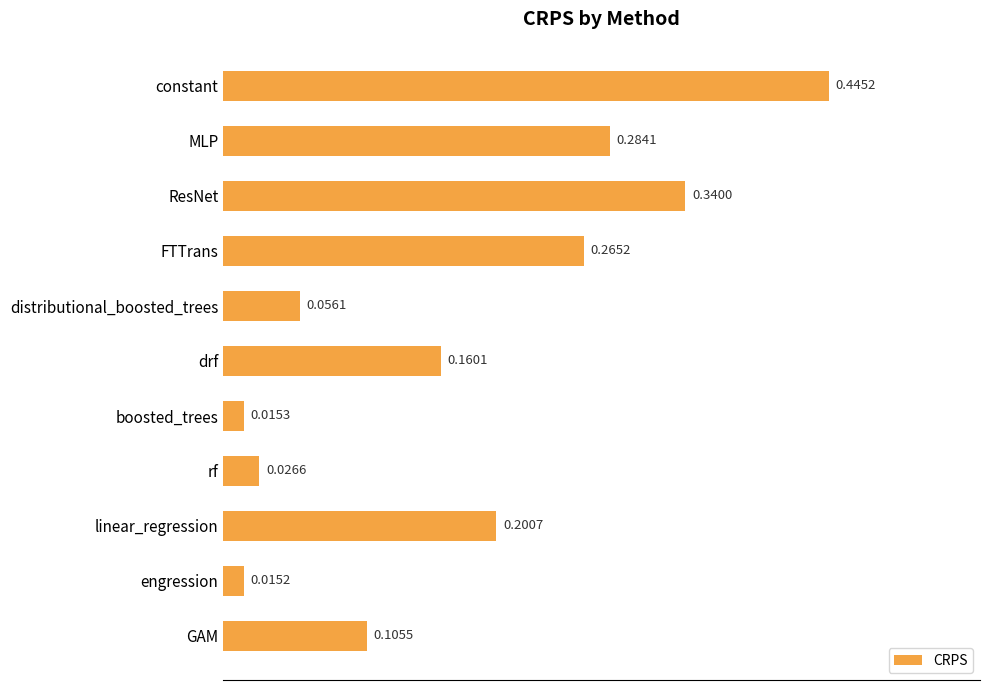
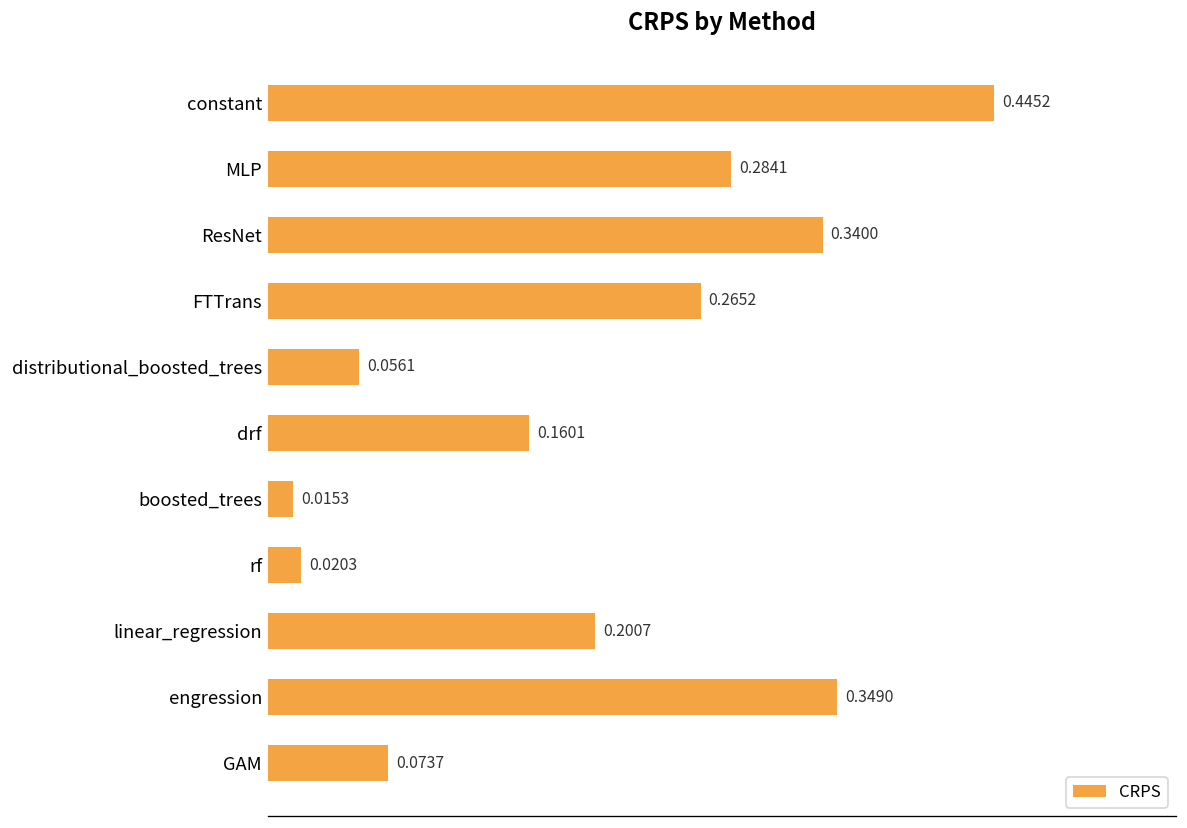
  {
    "constant": 0.4452,
    "MLP": 0.2841,
    "ResNet": 0.3400,
    "FTTrans": 0.2652,
    "distributional_boosted_trees": 0.0561,
    "drf": 0.1601,
    "boosted_trees": 0.0153,
-   "rf": 0.0266,
+   "rf": 0.0203,
    "linear_regression": 0.2007,
-   "engression": 0.0152,
-   "GAM": 0.1055
+   "engression": 0.3490,
+   "GAM": 0.0737
  }
